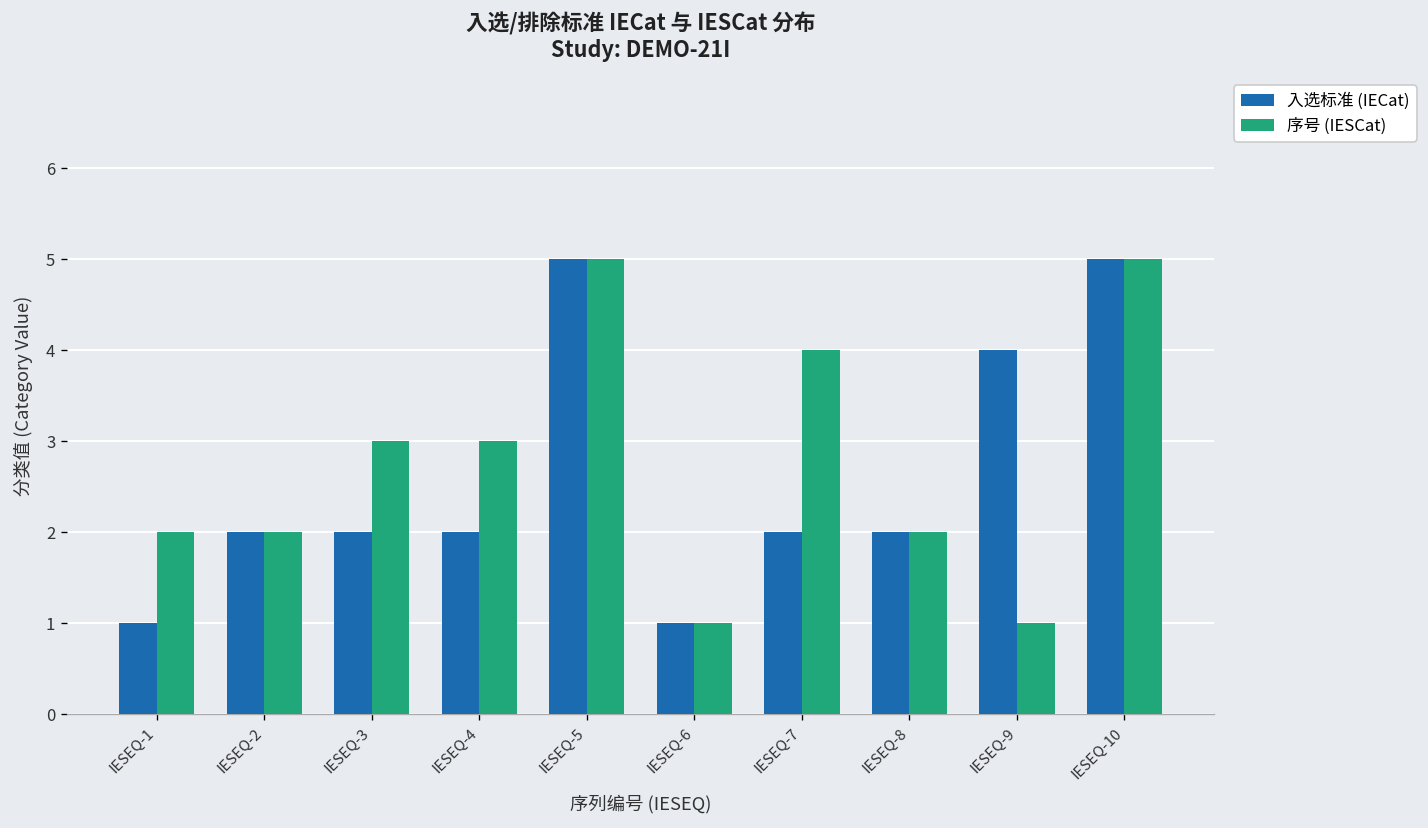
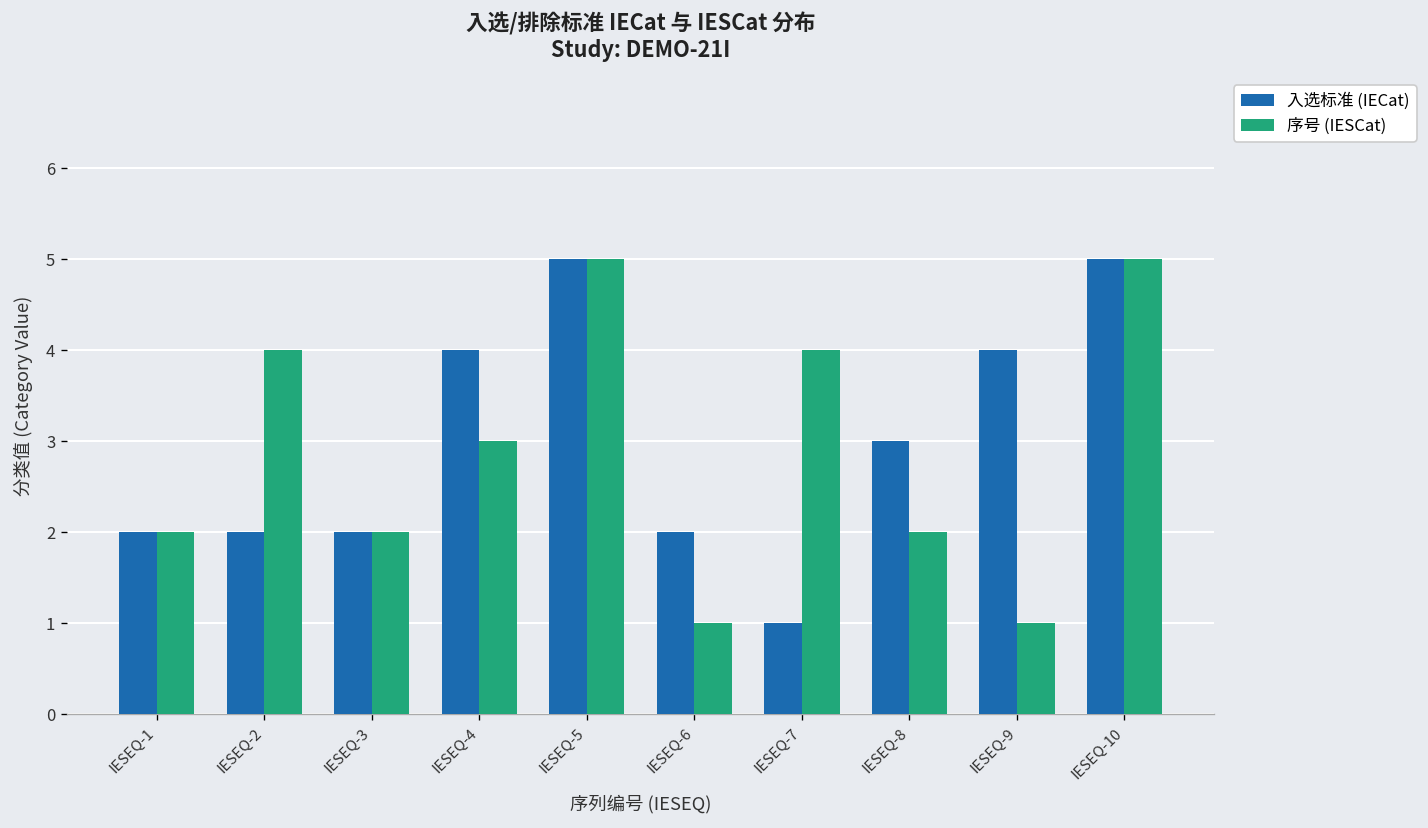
  {
    "入选标准 (IECat)": {
-     "IESEQ-1": 1,
+     "IESEQ-1": 2,
      "IESEQ-2": 2,
      "IESEQ-3": 2,
-     "IESEQ-4": 2,
+     "IESEQ-4": 4,
      "IESEQ-5": 5,
-     "IESEQ-6": 1,
-     "IESEQ-7": 2,
-     "IESEQ-8": 2,
+     "IESEQ-6": 2,
+     "IESEQ-7": 1,
+     "IESEQ-8": 3,
      "IESEQ-9": 4,
      "IESEQ-10": 5
    },
    "序号 (IESCat)": {
      "IESEQ-1": 2,
-     "IESEQ-2": 2,
-     "IESEQ-3": 3,
+     "IESEQ-2": 4,
+     "IESEQ-3": 2,
      "IESEQ-4": 3,
      "IESEQ-5": 5,
      "IESEQ-6": 1,
      "IESEQ-7": 4,
      "IESEQ-8": 2,
      "IESEQ-9": 1,
      "IESEQ-10": 5
    }
  }
